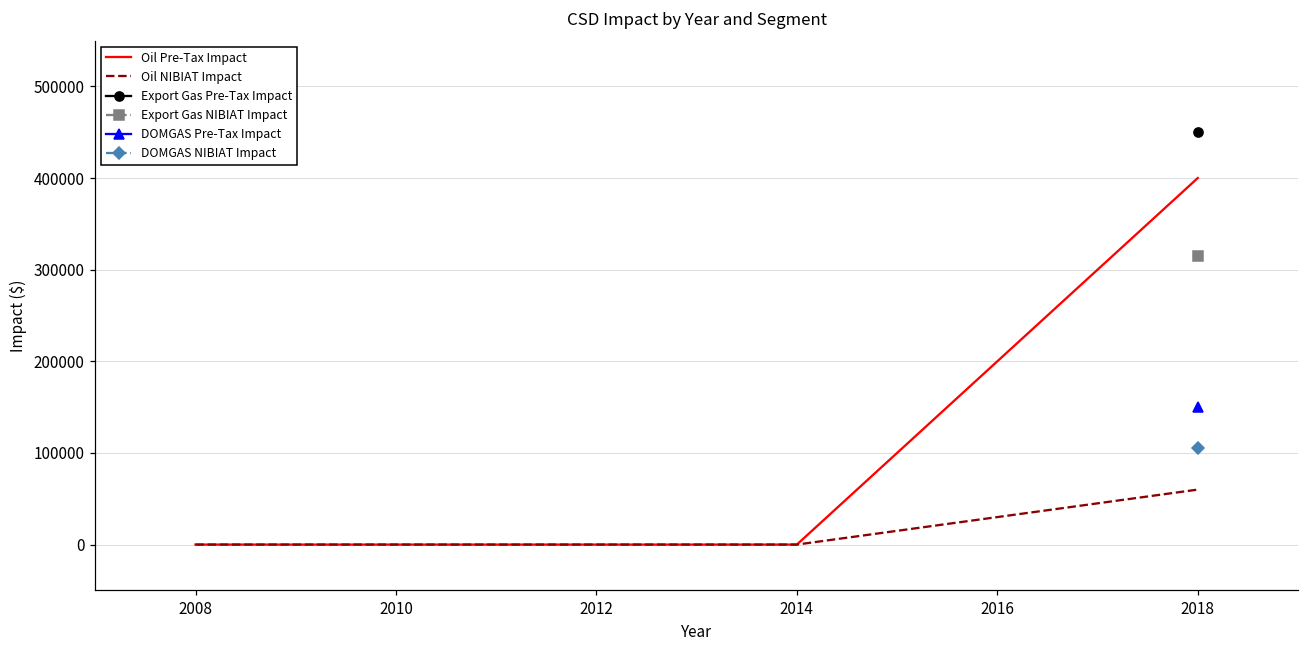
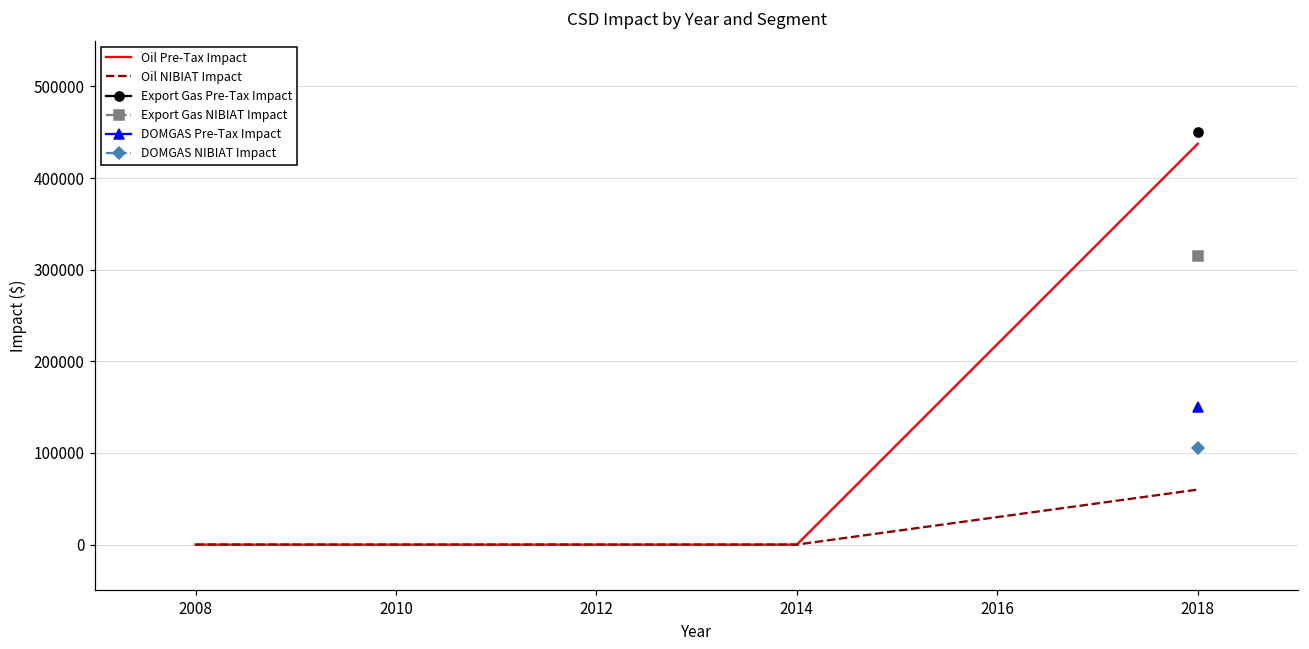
  {
    "Oil Pre-Tax Impact": {
-     "2018": 400000
+     "2018": 440000
    },
    "Oil NIBIAT Impact": {
      "2018": 60000
    },
    "Export Gas Pre-Tax Impact": {
      "2018": 450000
    },
    "Export Gas NIBIAT Impact": {
      "2018": 320000
    },
    "DOMGAS Pre-Tax Impact": {
      "2018": 150000
    },
    "DOMGAS NIBIAT Impact": {
      "2018": 110000
    }
  }
